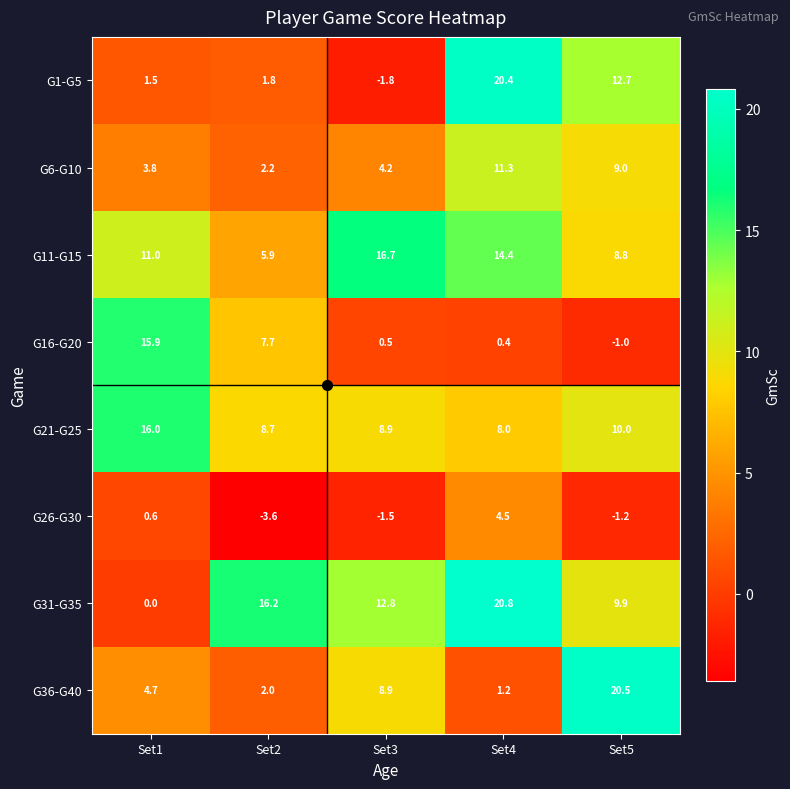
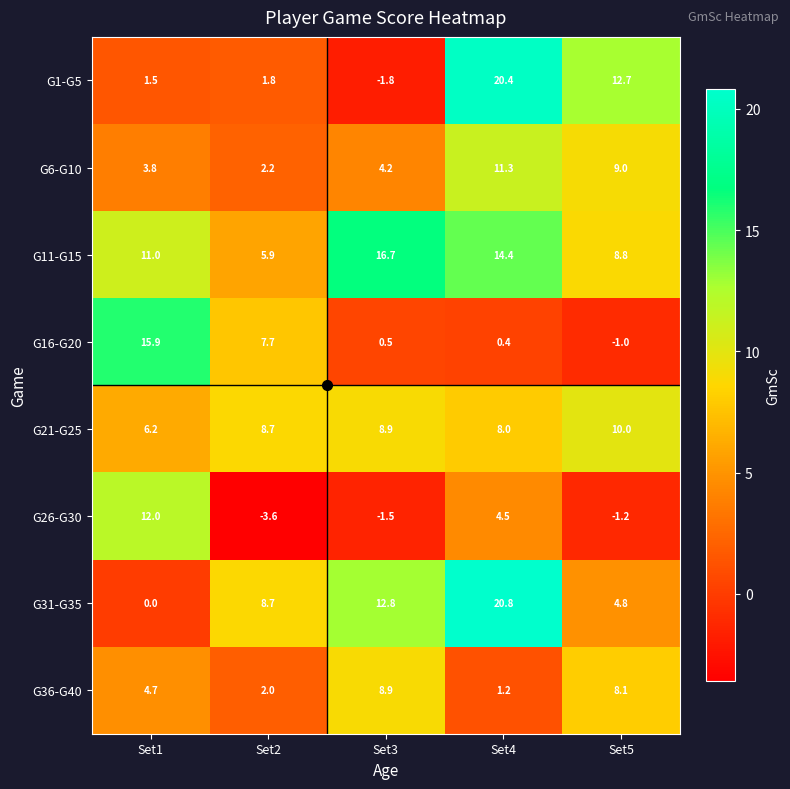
  {
    "G1-G5": {
      "Set1": 1.5,
      "Set2": 1.8,
      "Set3": -1.8,
      "Set4": 20.4,
      "Set5": 12.7
    },
    "G6-G10": {
      "Set1": 3.8,
      "Set2": 2.2,
      "Set3": 4.2,
      "Set4": 11.3,
      "Set5": 9.0
    },
    "G11-G15": {
      "Set1": 11.0,
      "Set2": 5.9,
      "Set3": 16.7,
      "Set4": 14.4,
      "Set5": 8.8
    },
    "G16-G20": {
      "Set1": 15.9,
      "Set2": 7.7,
      "Set3": 0.5,
      "Set4": 0.4,
      "Set5": -1.0
    },
    "G21-G25": {
-     "Set1": 16.0,
+     "Set1": 6.2,
      "Set2": 8.7,
      "Set3": 8.9,
      "Set4": 8.0,
      "Set5": 10.0
    },
    "G26-G30": {
-     "Set1": 0.6,
+     "Set1": 12.0,
      "Set2": -3.6,
      "Set3": -1.5,
      "Set4": 4.5,
      "Set5": -1.2
    },
    "G31-G35": {
      "Set1": 0.0,
-     "Set2": 16.2,
+     "Set2": 8.7,
      "Set3": 12.8,
      "Set4": 20.8,
-     "Set5": 9.9
+     "Set5": 4.8
    },
    "G36-G40": {
      "Set1": 4.7,
      "Set2": 2.0,
      "Set3": 8.9,
      "Set4": 1.2,
-     "Set5": 20.5
+     "Set5": 8.1
    }
  }
